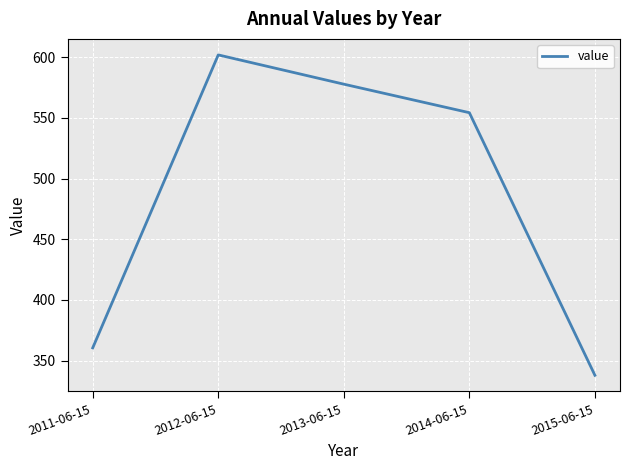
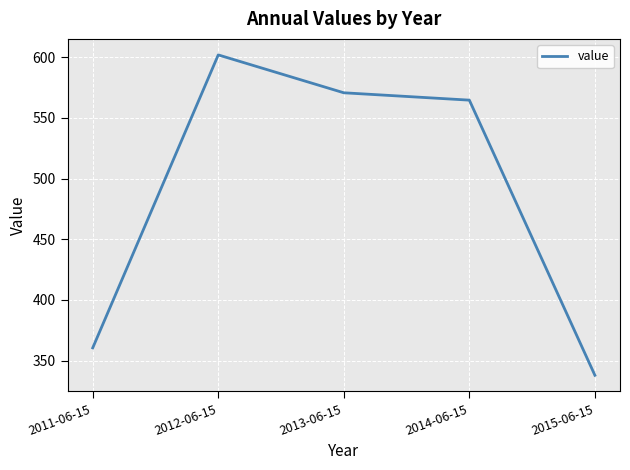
  {
    "2011-06-15": 361,
    "2012-06-15": 602,
-   "2013-06-15": 578,
-   "2014-06-15": 554,
+   "2013-06-15": 571,
+   "2014-06-15": 565,
    "2015-06-15": 338
  }
